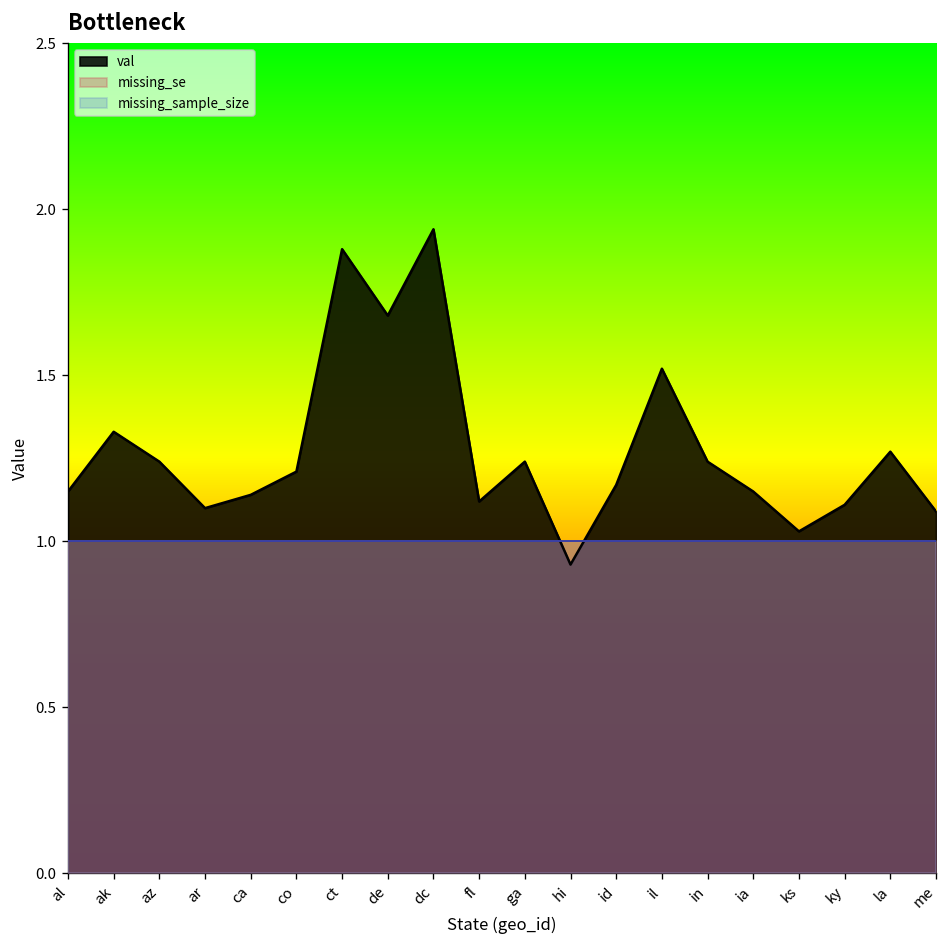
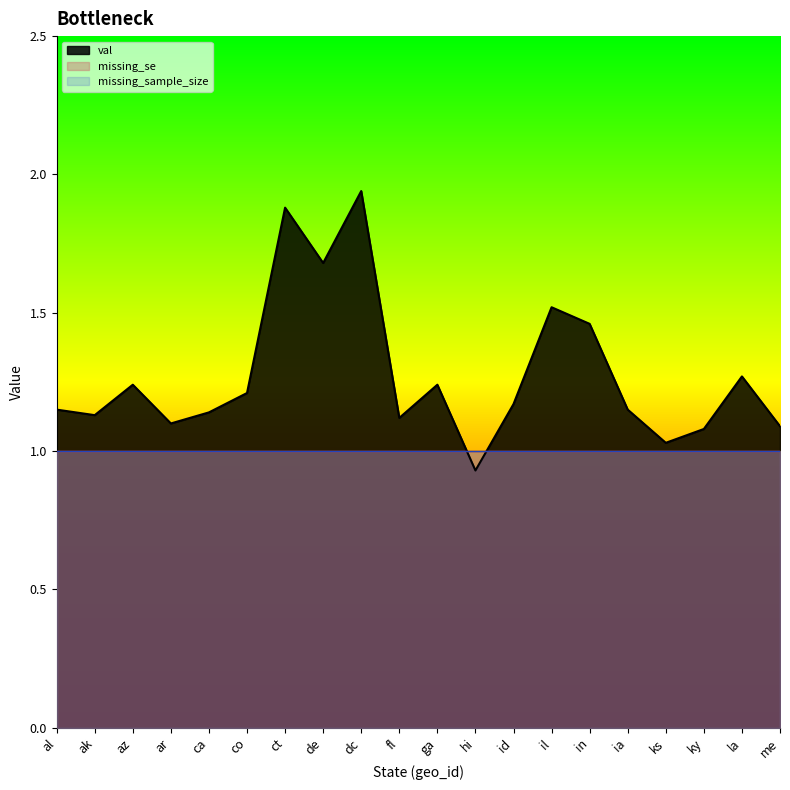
  {
    "val": {
      "al": 1.15,
-     "ak": 1.33,
+     "ak": 1.13,
      "az": 1.24,
      "ar": 1.10,
      "ca": 1.14,
      "co": 1.21,
      "ct": 1.88,
      "de": 1.68,
      "dc": 1.94,
      "fl": 1.12,
      "ga": 1.24,
      "hi": 0.93,
      "id": 1.17,
      "il": 1.52,
-     "in": 1.24,
+     "in": 1.46,
      "ia": 1.15,
      "ks": 1.03,
-     "ky": 1.11,
+     "ky": 1.08,
      "la": 1.27,
      "me": 1.09
    },
    "missing_sample_size": {
      "al": 1.00,
      "ak": 1.00,
      "az": 1.00,
      "ar": 1.00,
      "ca": 1.00,
      "co": 1.00,
      "ct": 1.00,
      "de": 1.00,
      "dc": 1.00,
      "fl": 1.00,
      "ga": 1.00,
      "hi": 1.00,
      "id": 1.00,
      "il": 1.00,
      "in": 1.00,
      "ia": 1.00,
      "ks": 1.00,
      "ky": 1.00,
      "la": 1.00,
      "me": 1.00
    }
  }
